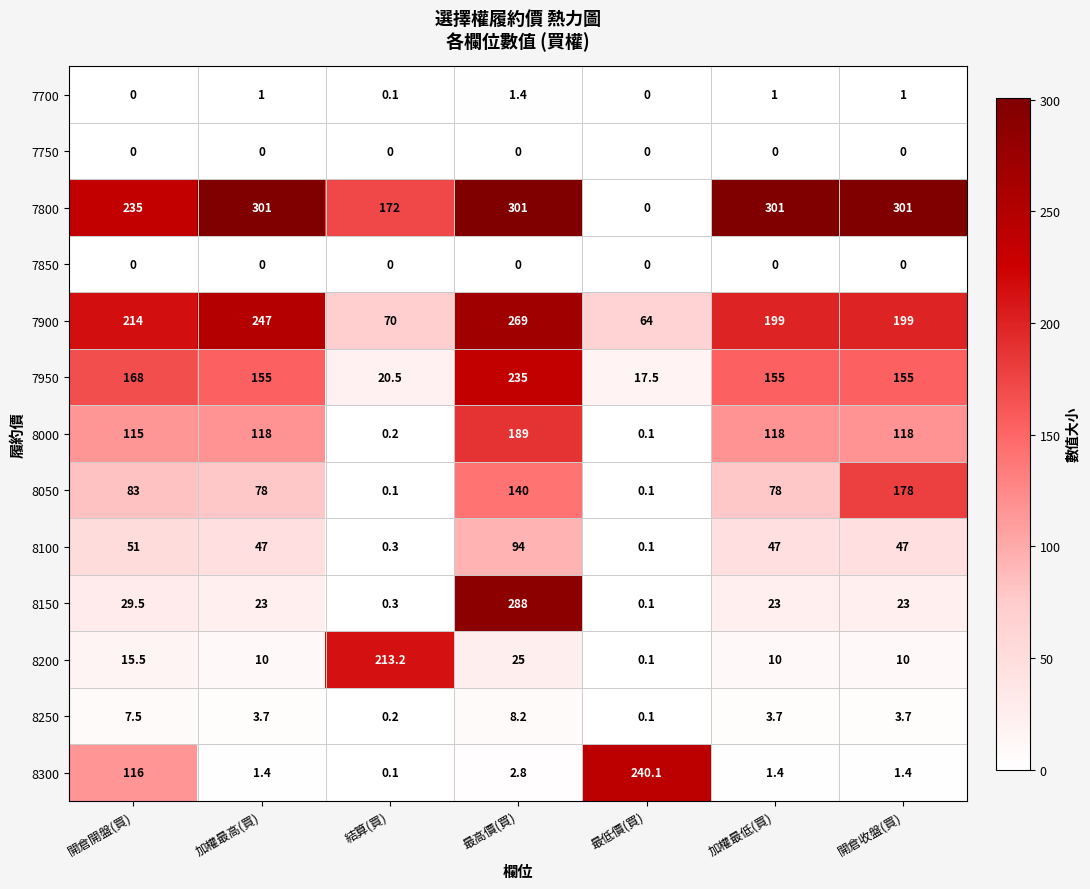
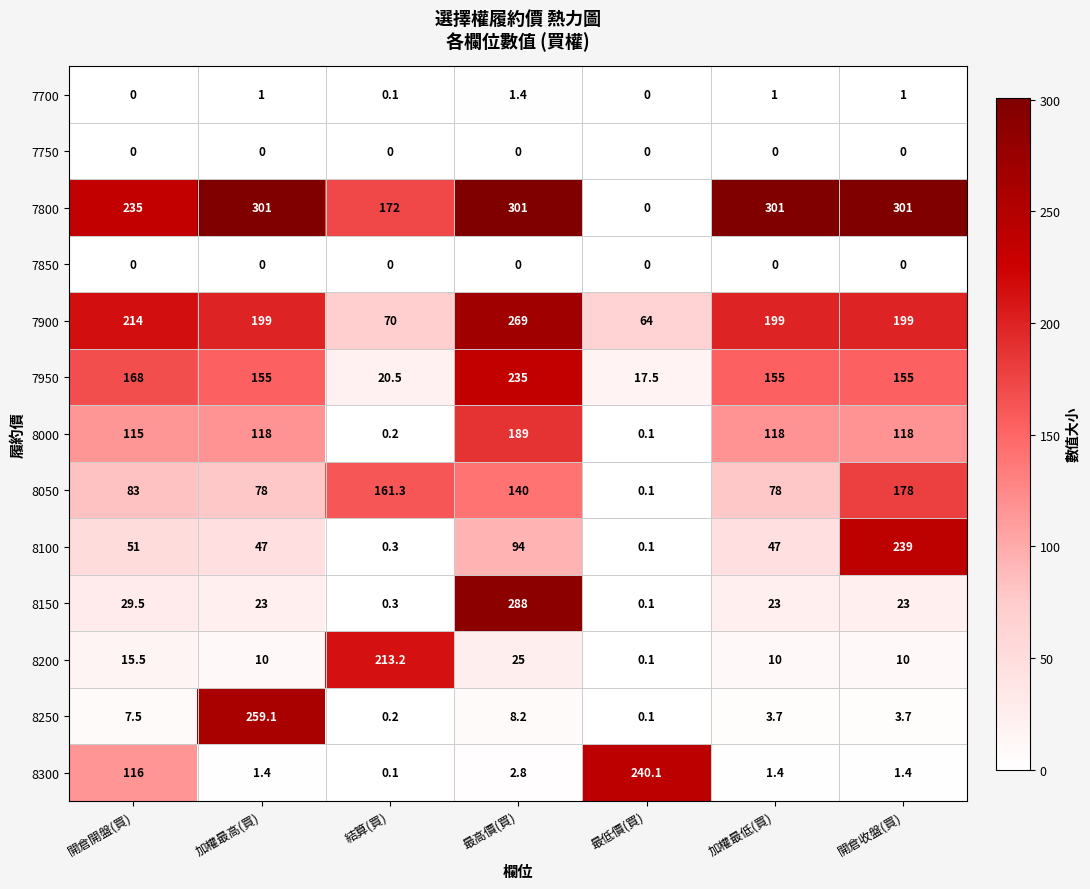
  {
    "7700": {
      "開倉開盤(買)": 0,
      "加權最高(買)": 1,
      "結算(買)": 0.1,
      "最高價(買)": 1.4,
      "最低價(買)": 0,
      "加權最低(買)": 1,
      "開倉收盤(買)": 1
    },
    "7750": {
      "開倉開盤(買)": 0,
      "加權最高(買)": 0,
      "結算(買)": 0,
      "最高價(買)": 0,
      "最低價(買)": 0,
      "加權最低(買)": 0,
      "開倉收盤(買)": 0
    },
    "7800": {
      "開倉開盤(買)": 235,
      "加權最高(買)": 301,
      "結算(買)": 172,
      "最高價(買)": 301,
      "最低價(買)": 0,
      "加權最低(買)": 301,
      "開倉收盤(買)": 301
    },
    "7850": {
      "開倉開盤(買)": 0,
      "加權最高(買)": 0,
      "結算(買)": 0,
      "最高價(買)": 0,
      "最低價(買)": 0,
      "加權最低(買)": 0,
      "開倉收盤(買)": 0
    },
    "7900": {
      "開倉開盤(買)": 214,
-     "加權最高(買)": 247,
+     "加權最高(買)": 199,
      "結算(買)": 70,
      "最高價(買)": 269,
      "最低價(買)": 64,
      "加權最低(買)": 199,
      "開倉收盤(買)": 199
    },
    "7950": {
      "開倉開盤(買)": 168,
      "加權最高(買)": 155,
      "結算(買)": 20.5,
      "最高價(買)": 235,
      "最低價(買)": 17.5,
      "加權最低(買)": 155,
      "開倉收盤(買)": 155
    },
    "8000": {
      "開倉開盤(買)": 115,
      "加權最高(買)": 118,
      "結算(買)": 0.2,
      "最高價(買)": 189,
      "最低價(買)": 0.1,
      "加權最低(買)": 118,
      "開倉收盤(買)": 118
    },
    "8050": {
      "開倉開盤(買)": 83,
      "加權最高(買)": 78,
-     "結算(買)": 0.1,
+     "結算(買)": 161.3,
      "最高價(買)": 140,
      "最低價(買)": 0.1,
      "加權最低(買)": 78,
      "開倉收盤(買)": 178
    },
    "8100": {
      "開倉開盤(買)": 51,
      "加權最高(買)": 47,
      "結算(買)": 0.3,
      "最高價(買)": 94,
      "最低價(買)": 0.1,
      "加權最低(買)": 47,
-     "開倉收盤(買)": 47
+     "開倉收盤(買)": 239
    },
    "8150": {
      "開倉開盤(買)": 29.5,
      "加權最高(買)": 23,
      "結算(買)": 0.3,
      "最高價(買)": 288,
      "最低價(買)": 0.1,
      "加權最低(買)": 23,
      "開倉收盤(買)": 23
    },
    "8200": {
      "開倉開盤(買)": 15.5,
      "加權最高(買)": 10,
      "結算(買)": 213.2,
      "最高價(買)": 25,
      "最低價(買)": 0.1,
      "加權最低(買)": 10,
      "開倉收盤(買)": 10
    },
    "8250": {
      "開倉開盤(買)": 7.5,
-     "加權最高(買)": 3.7,
+     "加權最高(買)": 259.1,
      "結算(買)": 0.2,
      "最高價(買)": 8.2,
      "最低價(買)": 0.1,
      "加權最低(買)": 3.7,
      "開倉收盤(買)": 3.7
    },
    "8300": {
      "開倉開盤(買)": 116,
      "加權最高(買)": 1.4,
      "結算(買)": 0.1,
      "最高價(買)": 2.8,
      "最低價(買)": 240.1,
      "加權最低(買)": 1.4,
      "開倉收盤(買)": 1.4
    }
  }
